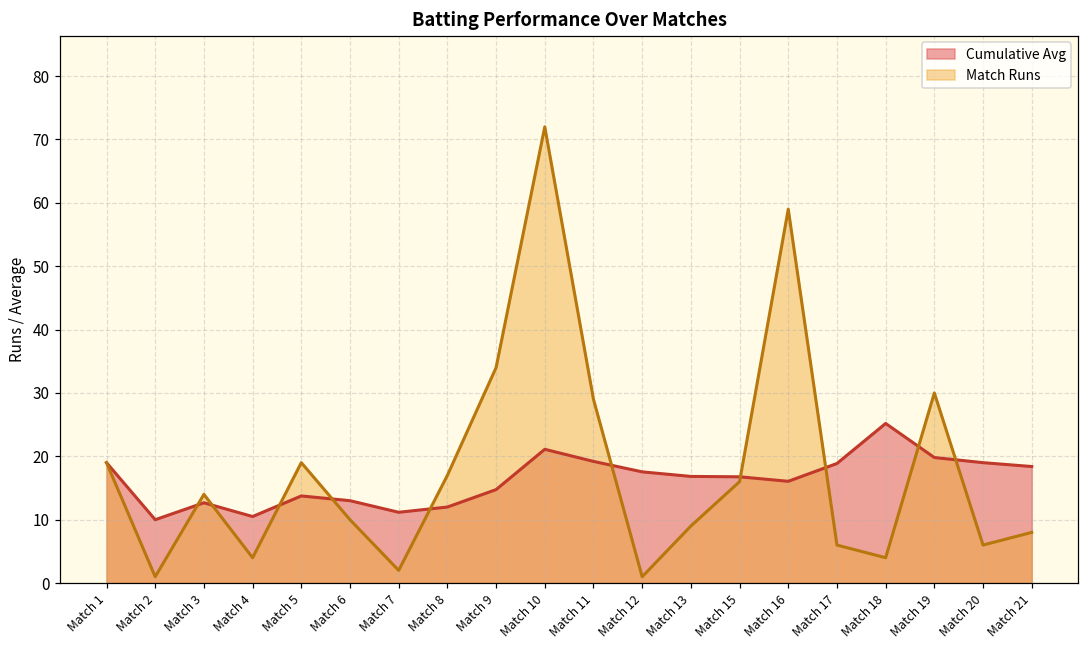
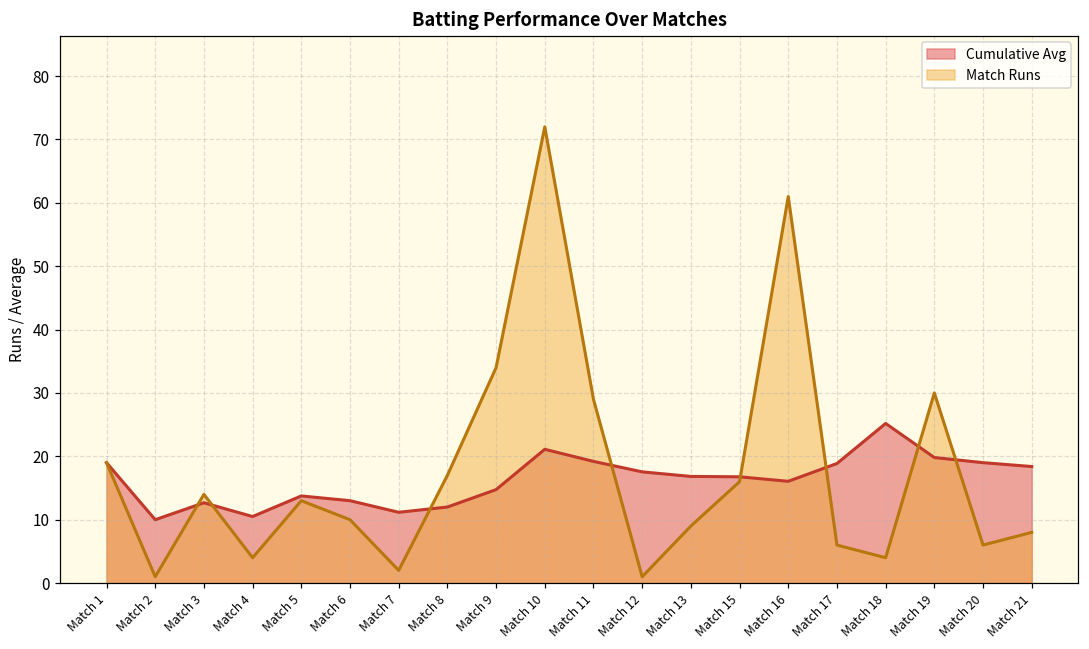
  {
    "Cumulative Avg": {
      "Match 2": 10,
      "Match 3": 13,
      "Match 4": 11,
      "Match 5": 14,
      "Match 6": 13,
      "Match 7": 11,
      "Match 8": 12,
      "Match 9": 15,
      "Match 10": 21,
      "Match 11": 19,
      "Match 12": 18,
      "Match 13": 17,
      "Match 15": 17,
      "Match 16": 16,
      "Match 17": 19,
      "Match 18": 25,
      "Match 19": 20,
      "Match 20": 19,
      "Match 21": 18
    },
    "Match Runs": {
      "Match 2": 1,
      "Match 3": 14,
      "Match 4": 4,
-     "Match 5": 19,
+     "Match 5": 13,
      "Match 6": 10,
      "Match 7": 2,
      "Match 8": 17,
      "Match 9": 34,
      "Match 10": 72,
      "Match 11": 29,
      "Match 12": 1,
      "Match 13": 9,
      "Match 15": 16,
-     "Match 16": 59,
+     "Match 16": 61,
      "Match 17": 6,
      "Match 18": 4,
      "Match 19": 30,
      "Match 20": 6,
      "Match 21": 8
    }
  }
